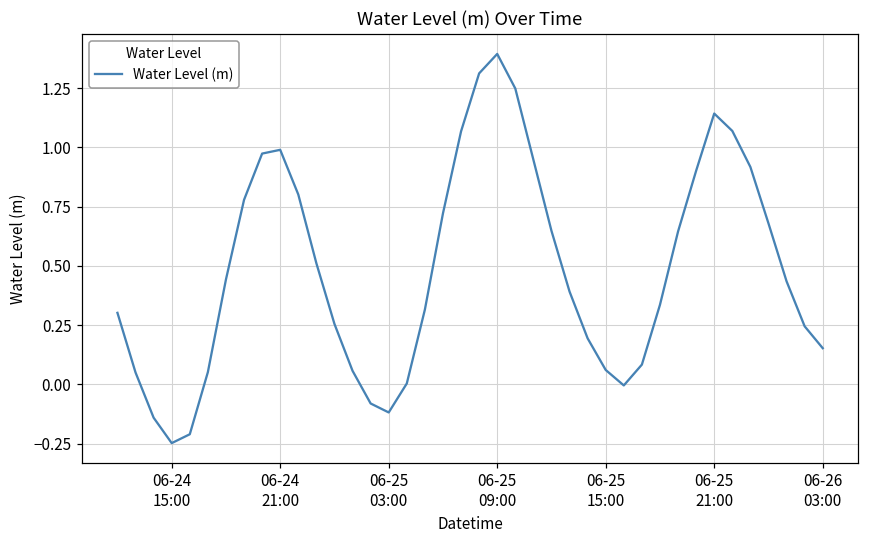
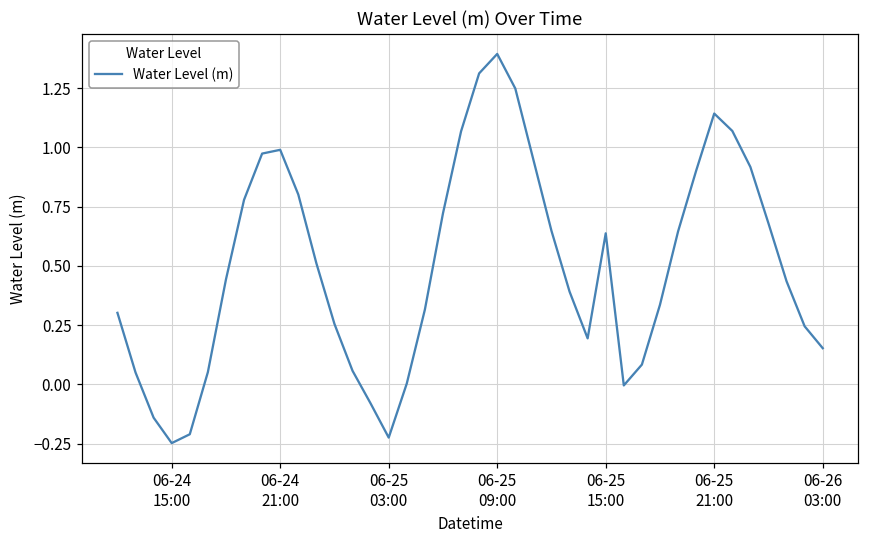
  {
    "06-24 15:00": -0.25,
    "06-24 21:00": 0.99,
-   "06-25 03:00": -0.12,
+   "06-25 03:00": -0.22,
    "06-25 09:00": 1.39,
-   "06-25 15:00": 0.06,
+   "06-25 15:00": 0.64,
    "06-25 21:00": 1.14,
    "06-26 03:00": 0.15
  }
